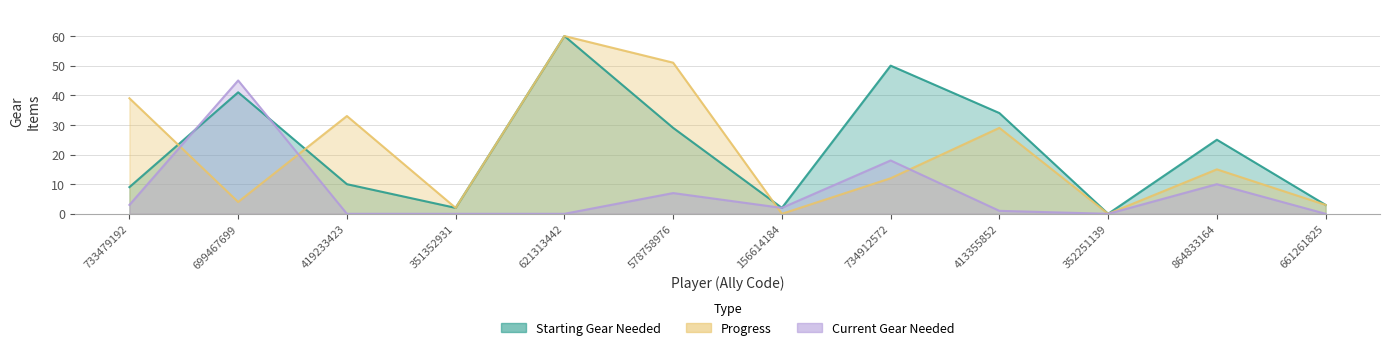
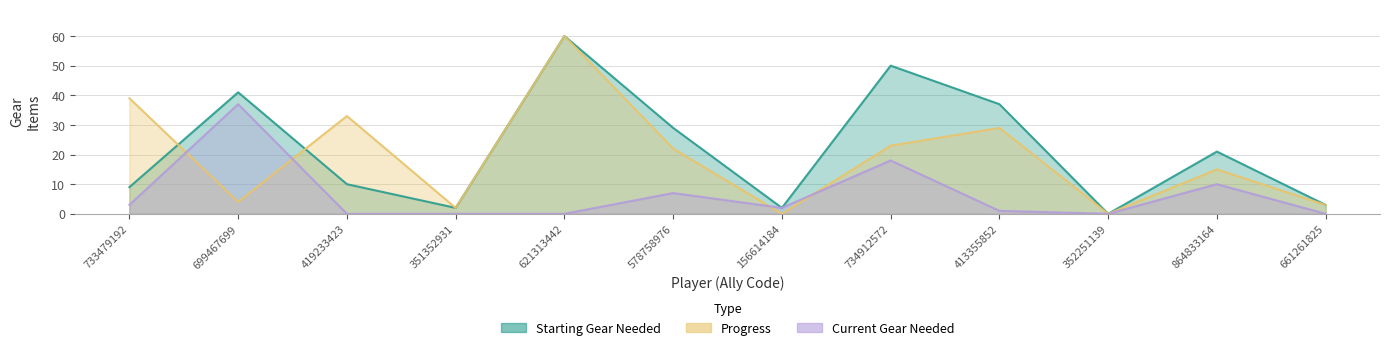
  {
    "Starting Gear Needed": {
      "733479192": 9,
      "699467699": 41,
      "419233423": 10,
      "578758976": 29,
      "734912572": 50,
-     "413355852": 34,
-     "864833164": 25
+     "413355852": 37,
+     "864833164": 21
    },
    "Progress": {
      "733479192": 39,
      "699467699": 4,
      "419233423": 33,
-     "578758976": 51,
+     "578758976": 22,
      "156614184": 0,
-     "734912572": 12,
+     "734912572": 23,
      "413355852": 29,
      "864833164": 15
    },
    "Current Gear Needed": {
      "733479192": 3,
-     "699467699": 45,
+     "699467699": 37,
      "419233423": 0,
      "351352931": 0,
      "621313442": 0,
      "578758976": 7,
      "734912572": 18,
      "413355852": 1,
      "864833164": 10,
      "661261825": 0
    }
  }
